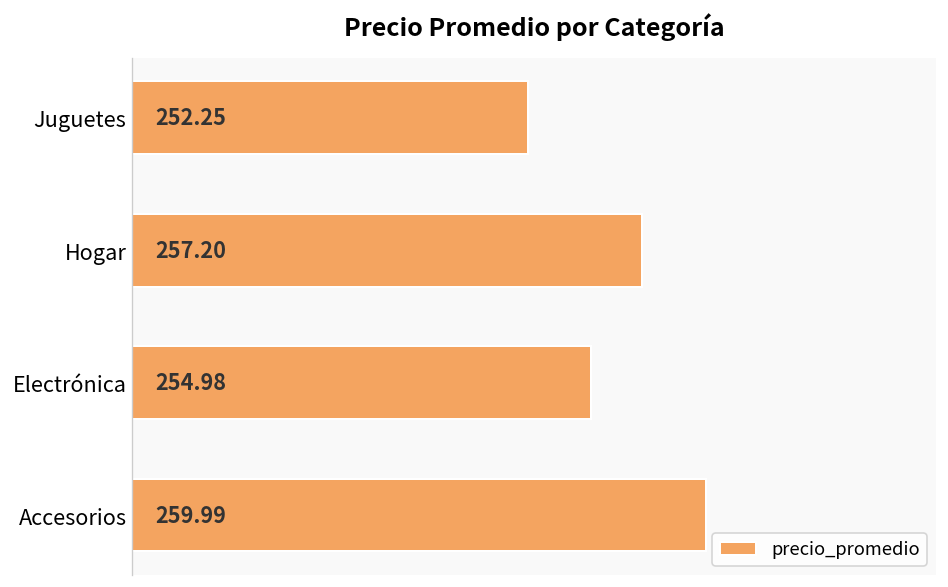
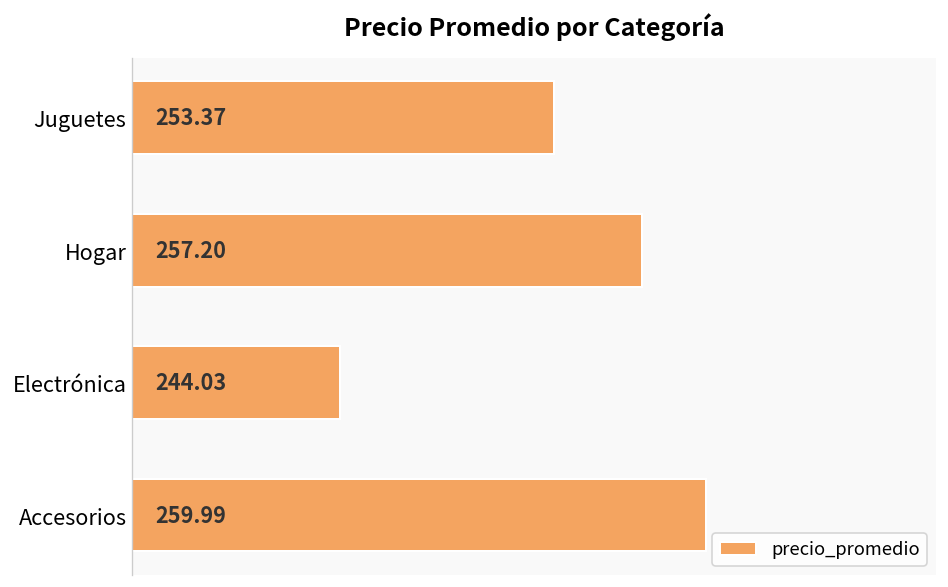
  {
-   "Juguetes": 252.25,
+   "Juguetes": 253.37,
    "Hogar": 257.20,
-   "Electrónica": 254.98,
+   "Electrónica": 244.03,
    "Accesorios": 259.99
  }
